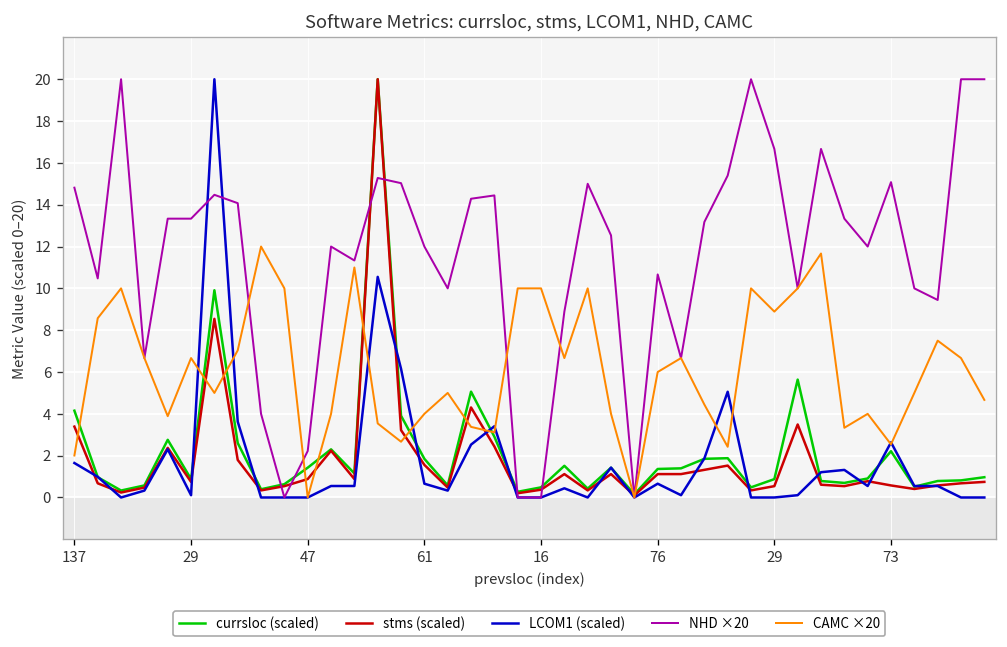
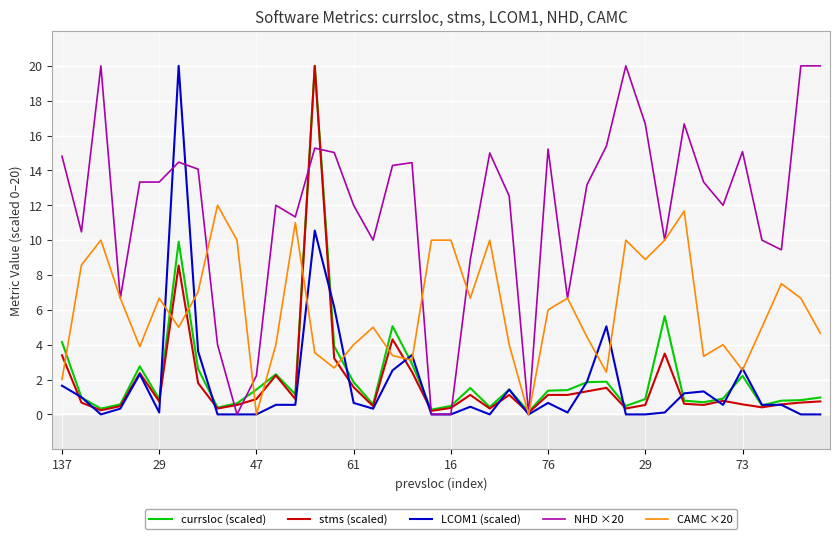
  {
    "currsloc (scaled)": {
      "137": 4.2,
      "47": 1.4,
      "61": 1.8,
      "76": 1.4,
      "73": 2.2
    },
    "stms (scaled)": {
      "137": 3.4,
      "47": 0.9,
      "61": 1.6,
      "76": 1.1,
      "73": 0.6
    },
    "LCOM1 (scaled)": {
      "137": 1.6,
      "61": 0.7,
      "76": 0.7
    },
    "NHD ×20": {
      "137": 14.8,
      "47": 2.2,
      "61": 12.0,
-     "76": 10.7,
+     "76": 15.2,
      "73": 15.1
    },
    "CAMC ×20": {
      "137": 2.0,
      "61": 4.0,
      "76": 6.0
    }
  }
